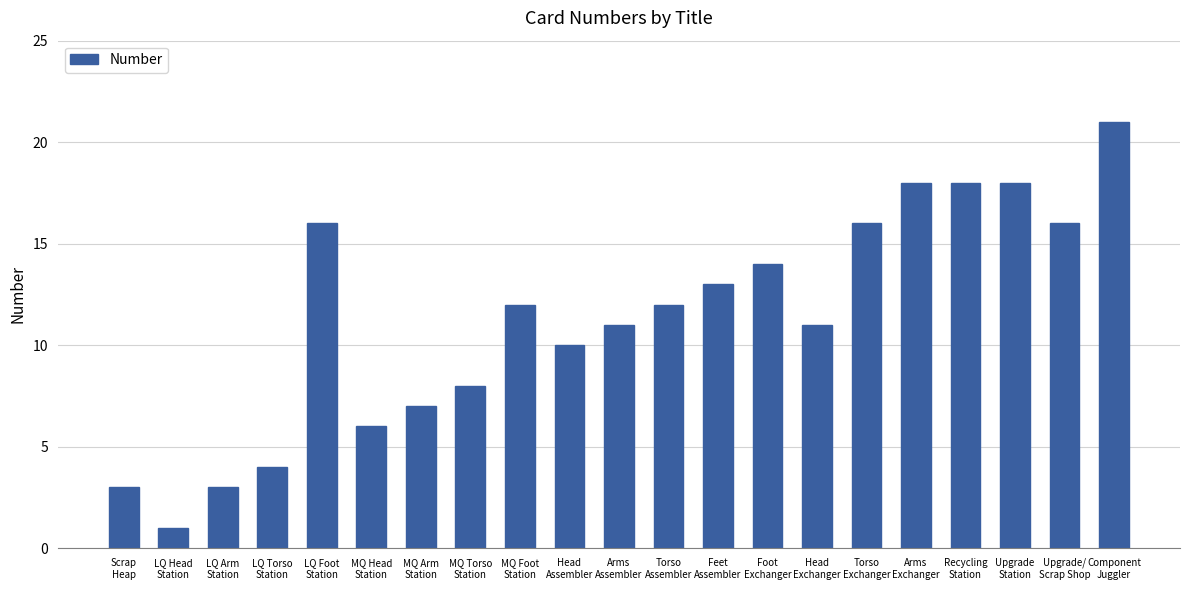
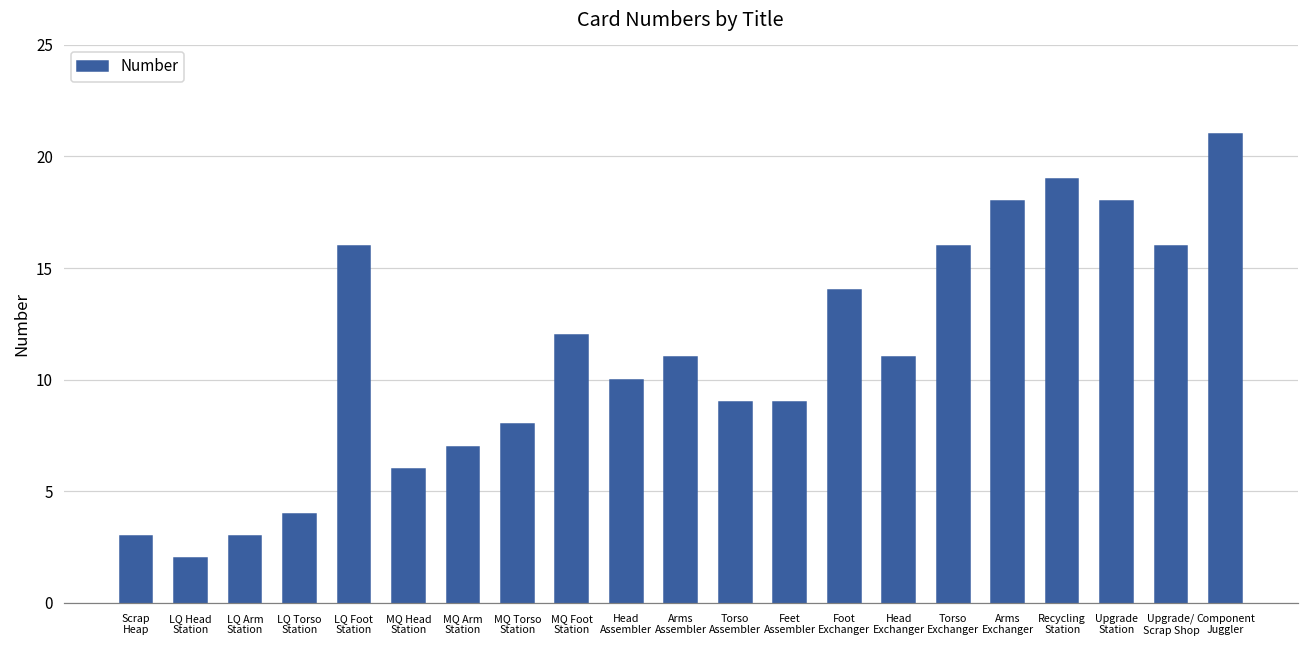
  {
    "Scrap Heap": 3,
-   "LQ Head Station": 1,
+   "LQ Head Station": 2,
    "LQ Arm Station": 3,
    "LQ Torso Station": 4,
    "LQ Foot Station": 16,
    "MQ Head Station": 6,
    "MQ Arm Station": 7,
    "MQ Torso Station": 8,
    "MQ Foot Station": 12,
    "Head Assembler": 10,
    "Arms Assembler": 11,
-   "Torso Assembler": 12,
-   "Feet Assembler": 13,
+   "Torso Assembler": 9,
+   "Feet Assembler": 9,
    "Foot Exchanger": 14,
    "Head Exchanger": 11,
    "Torso Exchanger": 16,
    "Arms Exchanger": 18,
-   "Recycling Station": 18,
+   "Recycling Station": 19,
    "Upgrade Station": 18,
    "Upgrade/ Scrap Shop": 16,
    "Component Juggler": 21
  }
